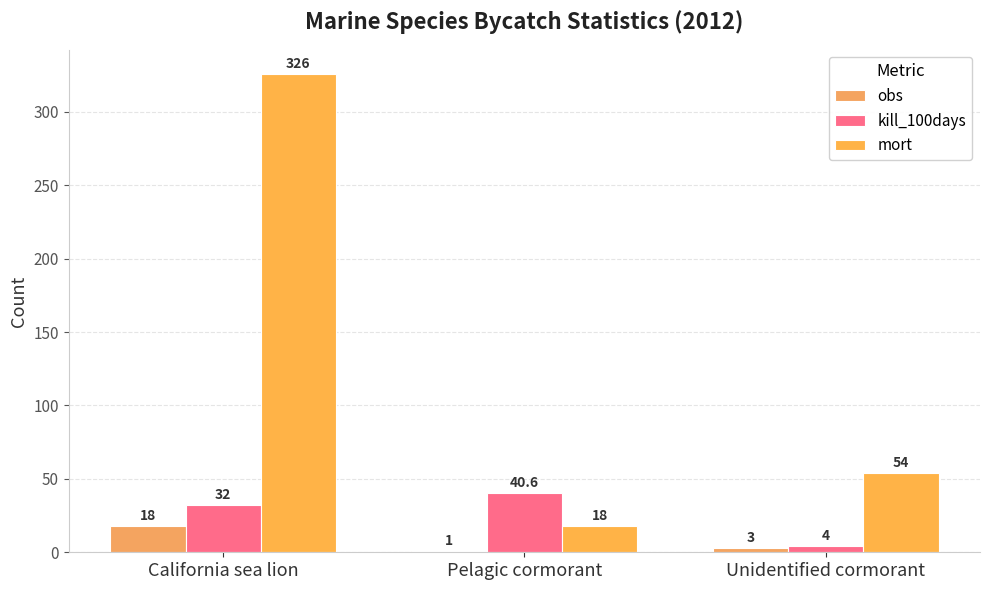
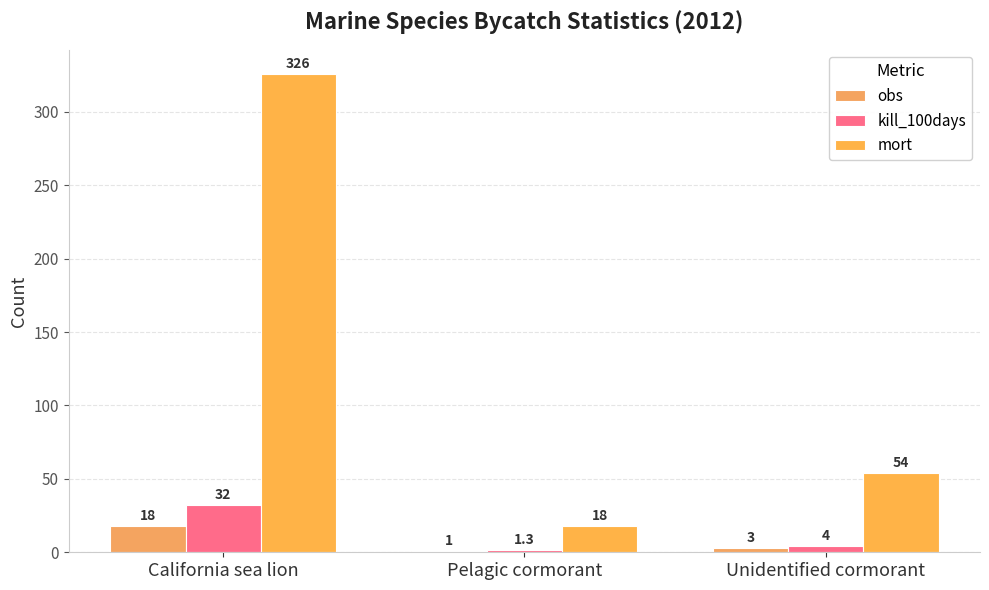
  {
    "kill_100days": {
      "California sea lion": 32,
-     "Pelagic cormorant": 40.6,
+     "Pelagic cormorant": 1.3,
      "Unidentified cormorant": 4
    }
  }
